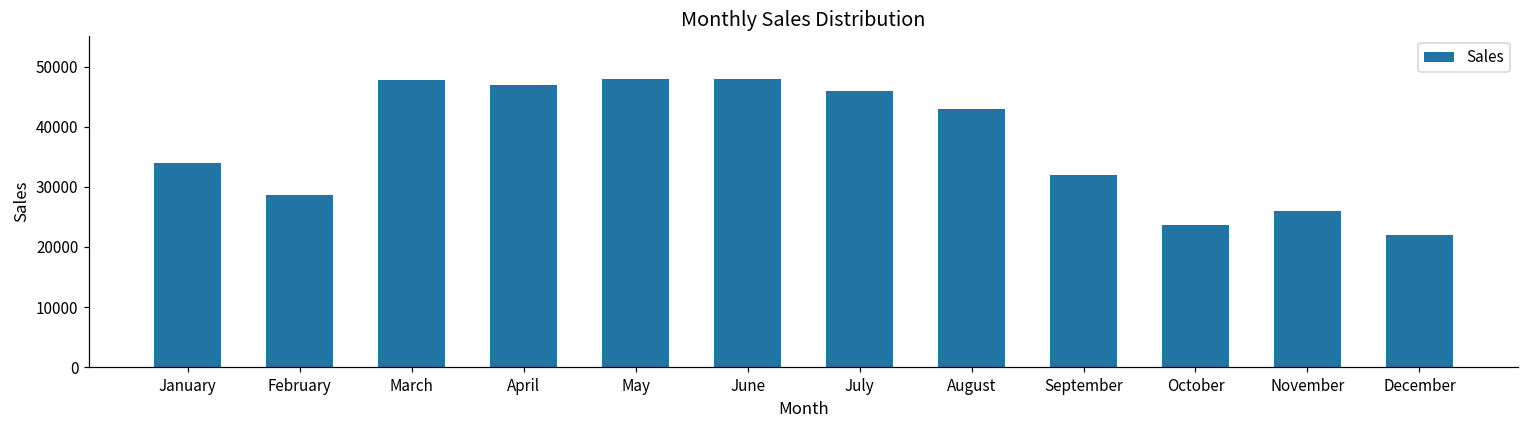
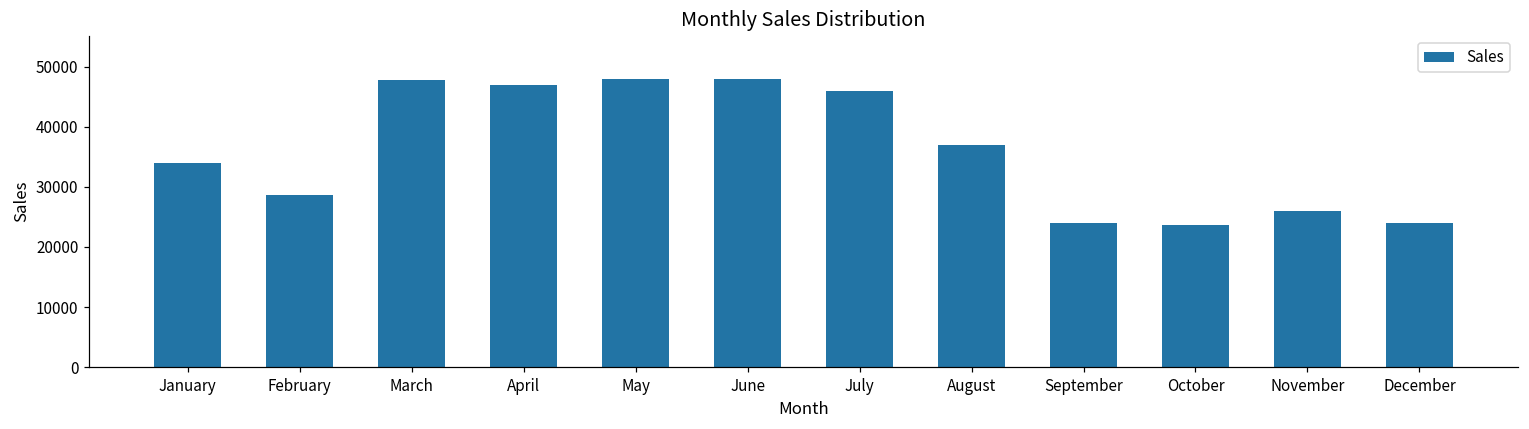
  {
    "January": 34000,
    "February": 29000,
    "March": 48000,
    "April": 47000,
    "May": 48000,
    "June": 48000,
    "July": 46000,
-   "August": 43000,
-   "September": 32000,
+   "August": 37000,
+   "September": 24000,
    "October": 24000,
    "November": 26000,
-   "December": 22000
+   "December": 24000
  }
